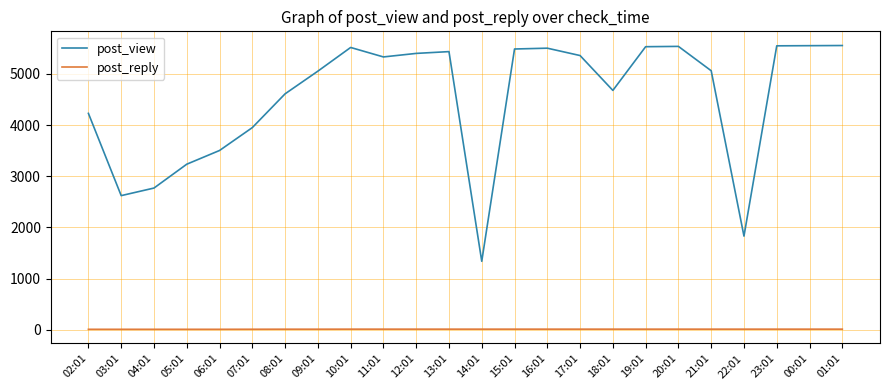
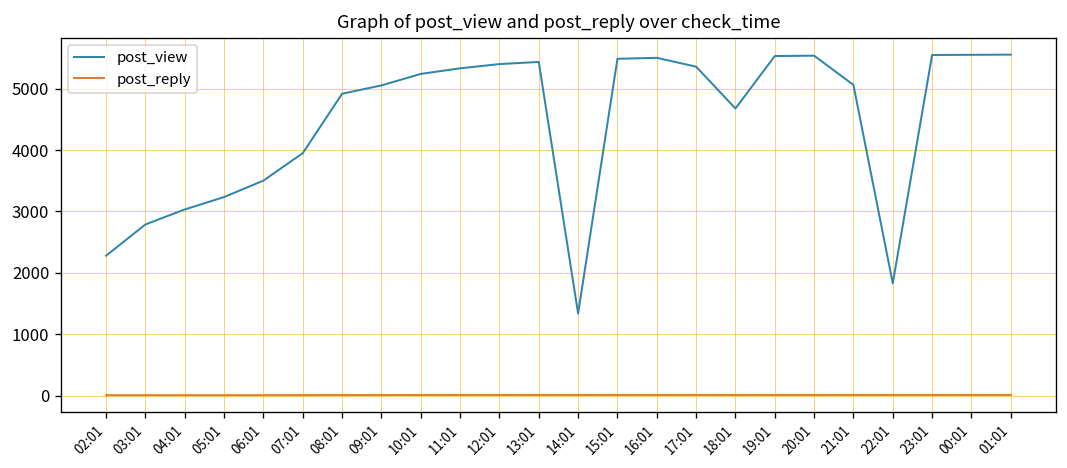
  {
    "post_view": {
-     "02:01": 4200,
-     "03:01": 2600,
-     "04:01": 2800,
+     "02:01": 2300,
+     "03:01": 2800,
+     "04:01": 3000,
      "05:01": 3200,
      "06:01": 3500,
      "07:01": 3900,
-     "08:01": 4600,
+     "08:01": 4900,
      "09:01": 5100,
-     "10:01": 5500,
+     "10:01": 5200,
      "11:01": 5300,
      "12:01": 5400,
      "13:01": 5400,
      "14:01": 1300,
      "15:01": 5500,
      "16:01": 5500,
      "17:01": 5400,
      "18:01": 4700,
      "19:01": 5500,
      "20:01": 5500,
      "21:01": 5100,
      "22:01": 1800,
      "23:01": 5500,
      "00:01": 5600,
      "01:01": 5600
    },
    "post_reply": {
      "02:01": 0,
      "03:01": 0,
      "04:01": 0,
      "05:01": 0,
      "06:01": 0,
      "07:01": 0,
      "08:01": 0,
      "09:01": 0,
      "10:01": 0,
      "11:01": 0,
      "12:01": 0,
      "13:01": 0,
      "14:01": 0,
      "15:01": 0,
      "16:01": 0,
      "17:01": 0,
      "18:01": 0,
      "19:01": 0,
      "20:01": 0,
      "21:01": 0,
      "22:01": 0,
      "23:01": 0,
      "00:01": 0,
      "01:01": 0
    }
  }
